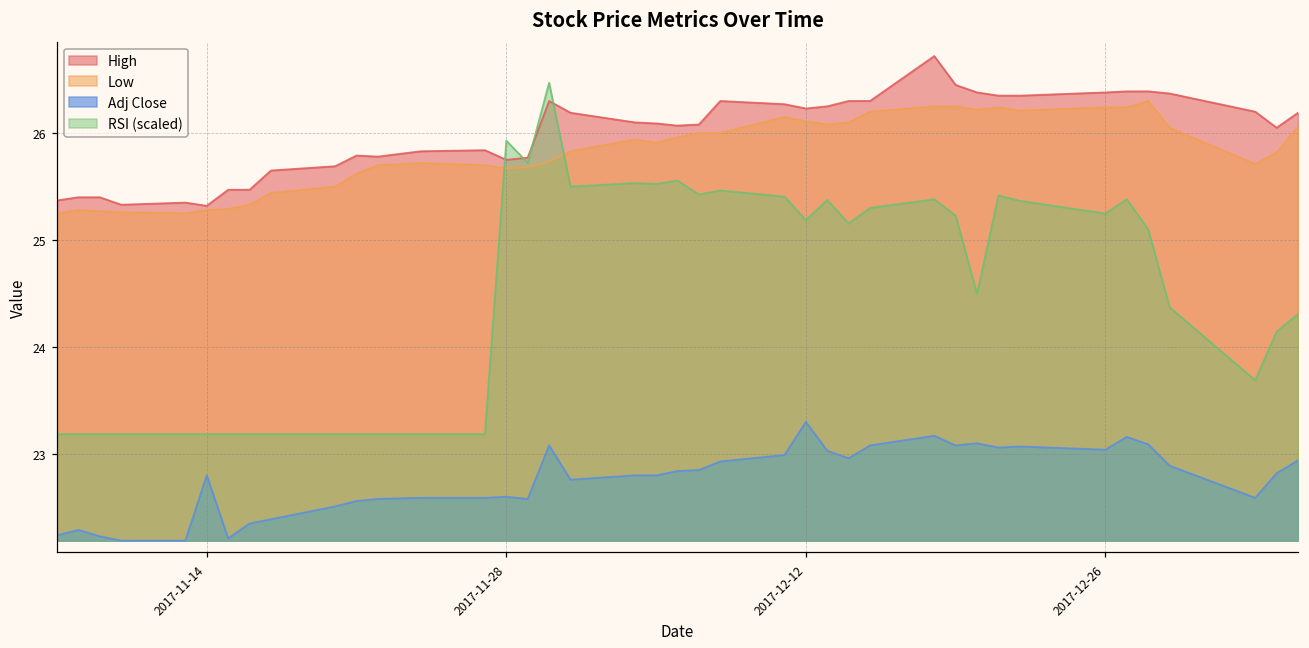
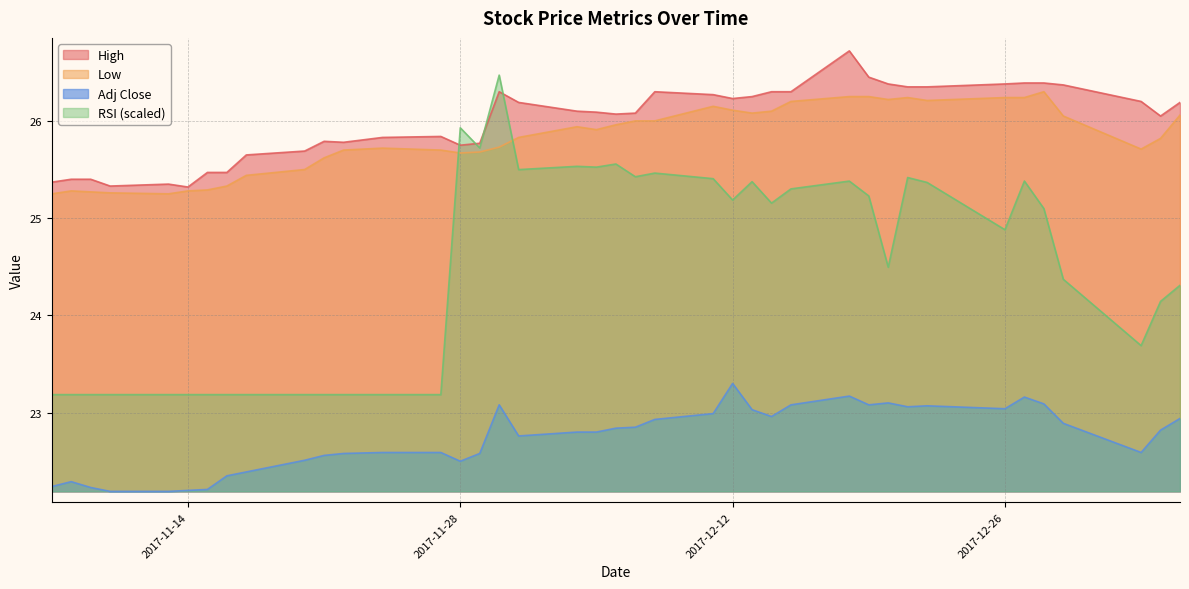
  {
    "Adj Close": {
-     "2017-11-14": 22.8,
-     "2017-11-28": 22.6,
+     "2017-11-14": 22.2,
+     "2017-11-28": 22.5,
      "2017-12-12": 23.3,
      "2017-12-26": 23.0
    },
    "RSI (scaled)": {
      "2017-11-14": 23.2,
      "2017-11-28": 25.9,
      "2017-12-12": 25.2,
-     "2017-12-26": 25.2
+     "2017-12-26": 24.9
    }
  }
